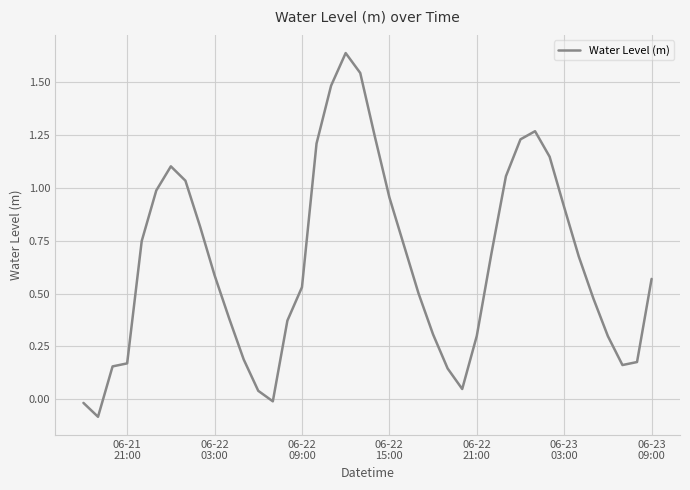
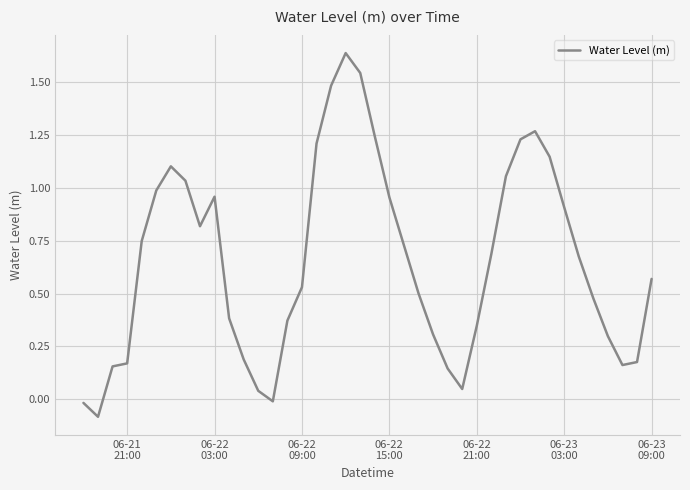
  {
    "06-21 21:00": 0.17,
-   "06-22 03:00": 0.59,
+   "06-22 03:00": 0.96,
    "06-22 09:00": 0.53,
    "06-22 15:00": 0.95,
-   "06-22 21:00": 0.30,
+   "06-22 21:00": 0.35,
    "06-23 03:00": 0.91,
    "06-23 09:00": 0.57
  }
